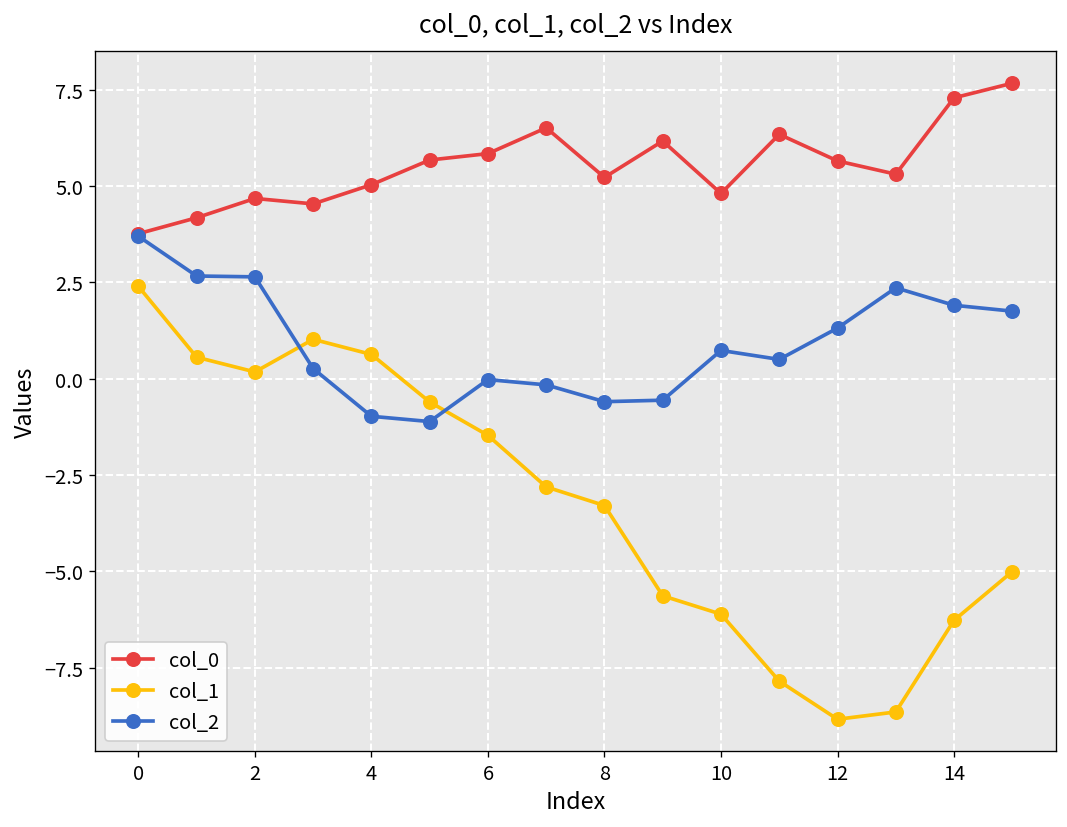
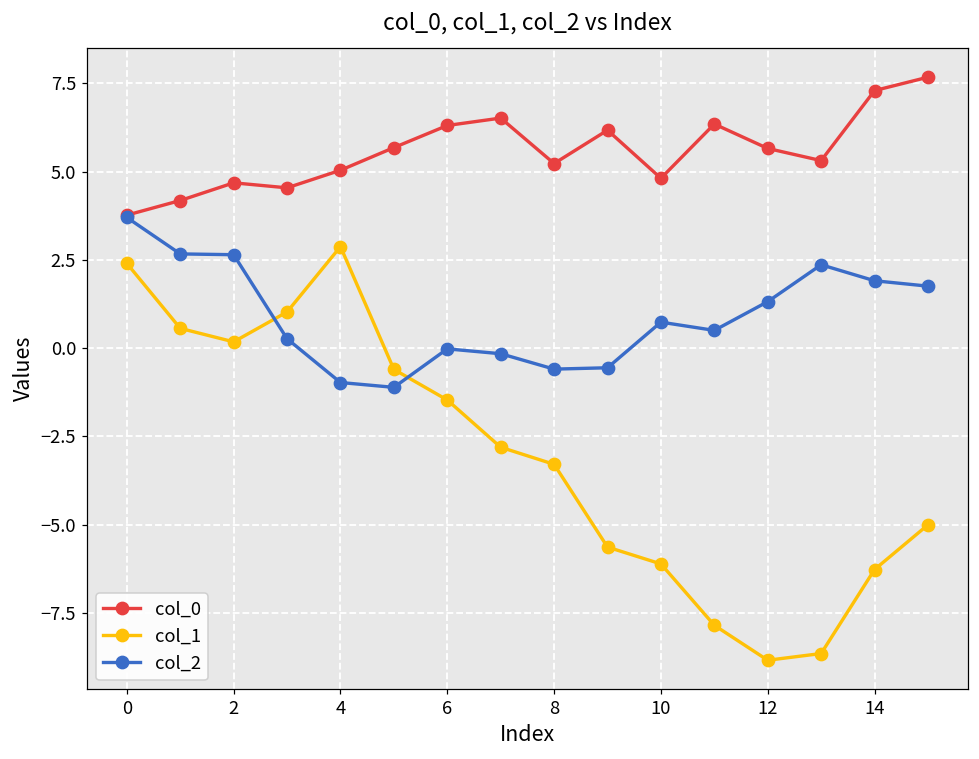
  {
    "col_0": {
      "2": 4.7,
      "4": 5.0,
-     "6": 5.8,
+     "6": 6.3,
      "8": 5.2,
      "10": 4.8,
      "12": 5.7,
      "14": 7.3
    },
    "col_1": {
      "0": 2.4,
      "2": 0.2,
-     "4": 0.6,
+     "4": 2.9,
      "6": -1.5,
      "8": -3.3,
      "10": -6.1,
      "12": -8.8,
      "14": -6.3
    },
    "col_2": {
      "2": 2.6,
      "4": -1.0,
      "6": 0.0,
      "8": -0.6,
      "10": 0.7,
      "12": 1.3,
      "14": 1.9
    }
  }
